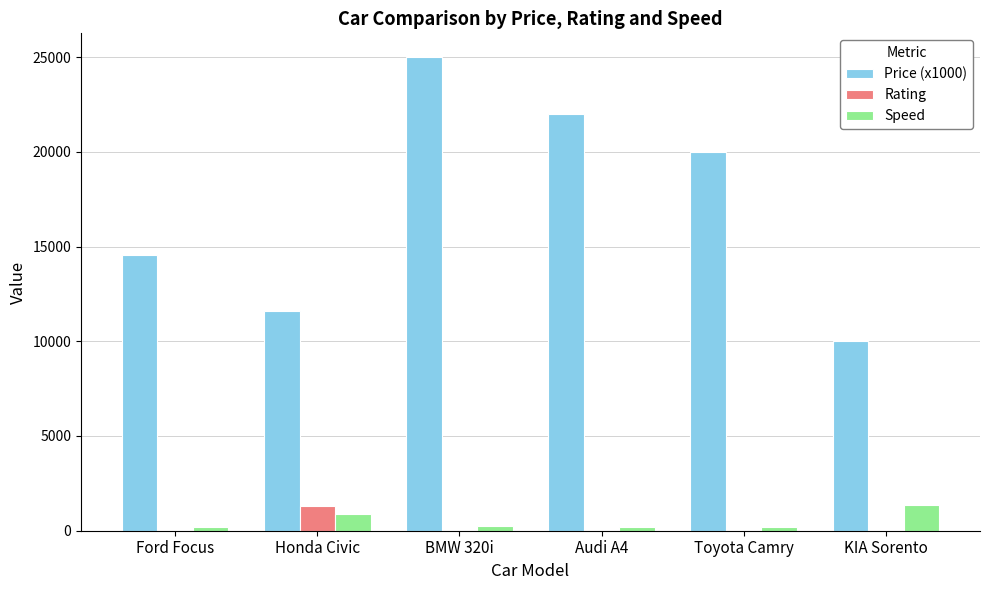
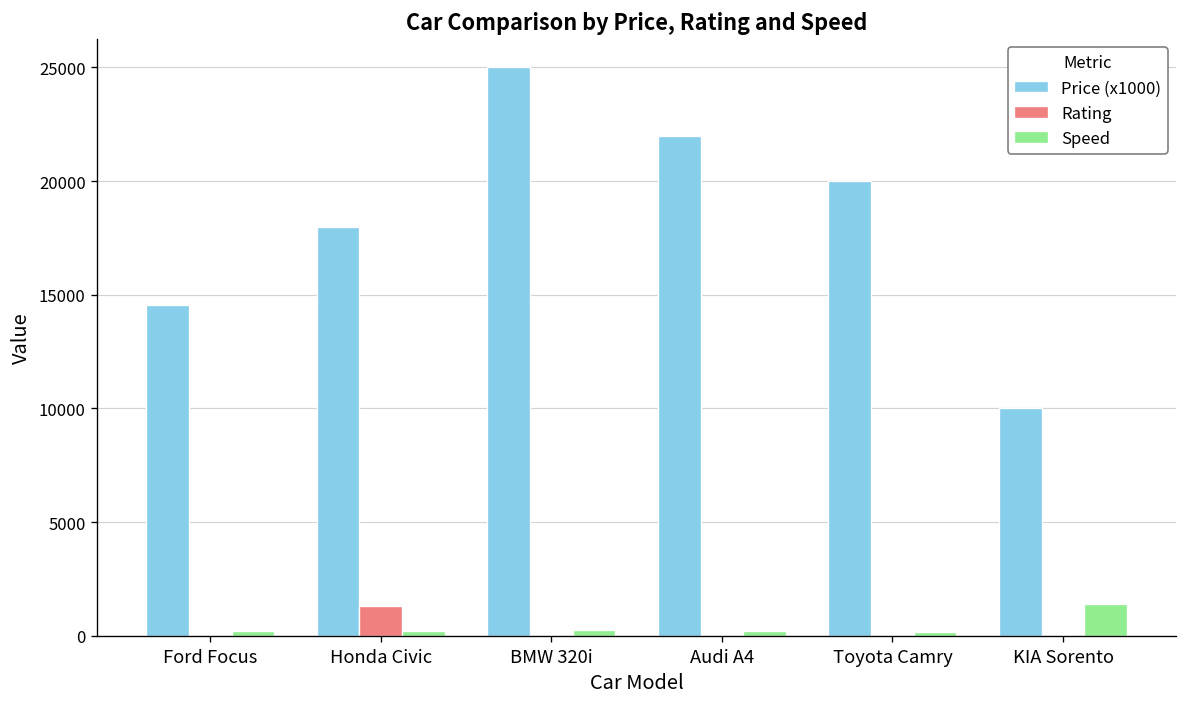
  {
    "Price (x1000)": {
      "Ford Focus": 14500,
-     "Honda Civic": 11600,
+     "Honda Civic": 18000,
      "BMW 320i": 25000,
      "Audi A4": 22000,
      "Toyota Camry": 20000,
      "KIA Sorento": 10000
    },
    "Rating": {
      "Honda Civic": 1300
    },
    "Speed": {
      "Ford Focus": 200,
-     "Honda Civic": 900,
+     "Honda Civic": 200,
      "BMW 320i": 200,
      "Audi A4": 200,
      "Toyota Camry": 200,
      "KIA Sorento": 1400
    }
  }
